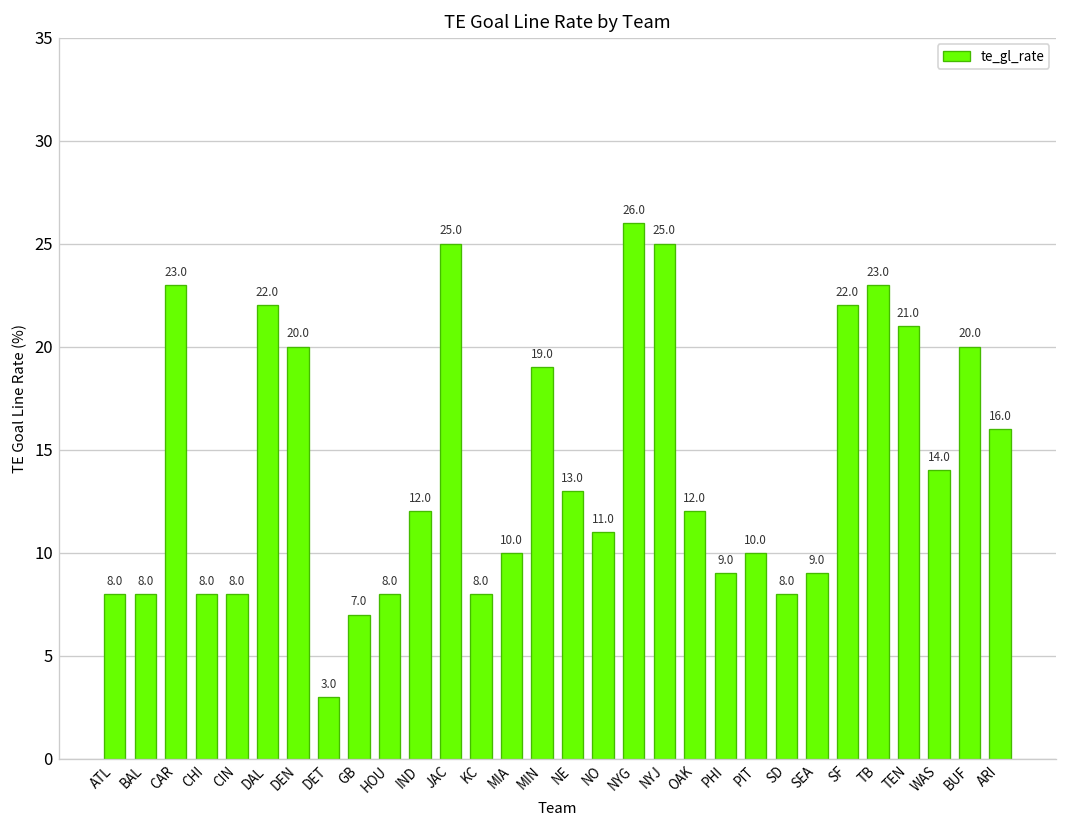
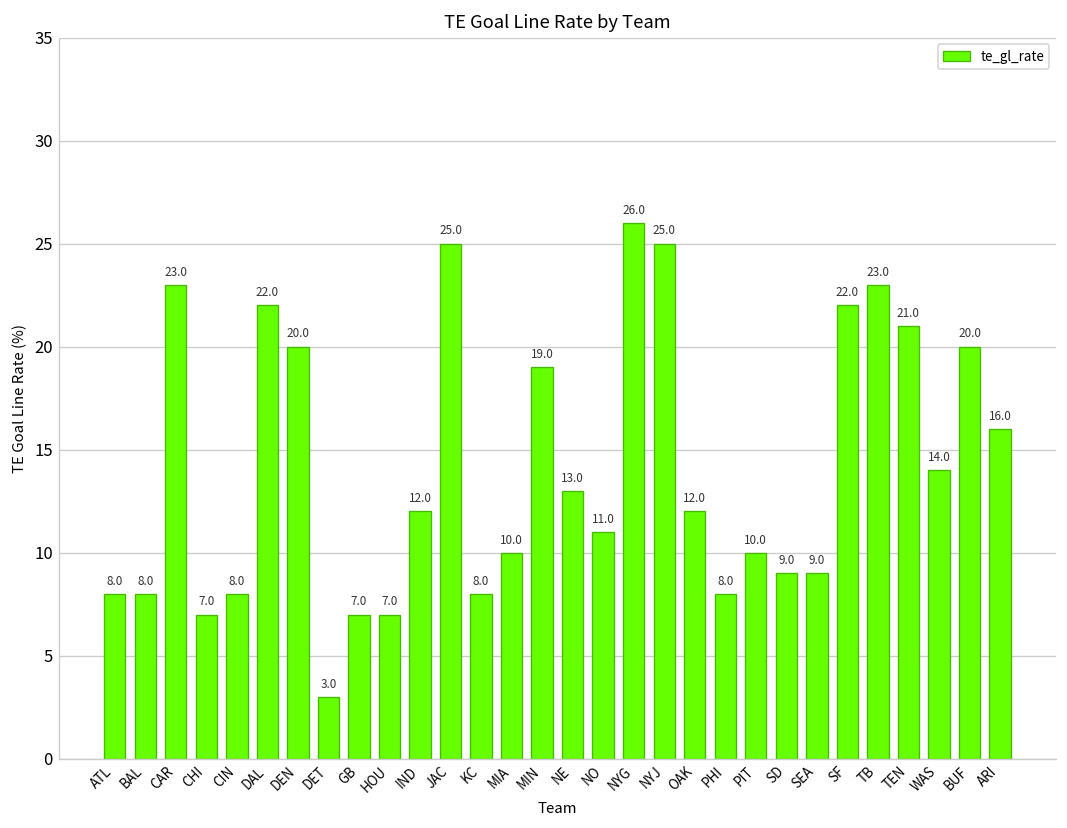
  {
    "ATL": 8.0,
    "BAL": 8.0,
    "CAR": 23.0,
-   "CHI": 8.0,
+   "CHI": 7.0,
    "CIN": 8.0,
    "DAL": 22.0,
    "DEN": 20.0,
    "DET": 3.0,
    "GB": 7.0,
-   "HOU": 8.0,
+   "HOU": 7.0,
    "IND": 12.0,
    "JAC": 25.0,
    "KC": 8.0,
    "MIA": 10.0,
    "MIN": 19.0,
    "NE": 13.0,
    "NO": 11.0,
    "NYG": 26.0,
    "NYJ": 25.0,
    "OAK": 12.0,
-   "PHI": 9.0,
+   "PHI": 8.0,
    "PIT": 10.0,
-   "SD": 8.0,
+   "SD": 9.0,
    "SEA": 9.0,
    "SF": 22.0,
    "TB": 23.0,
    "TEN": 21.0,
    "WAS": 14.0,
    "BUF": 20.0,
    "ARI": 16.0
  }
